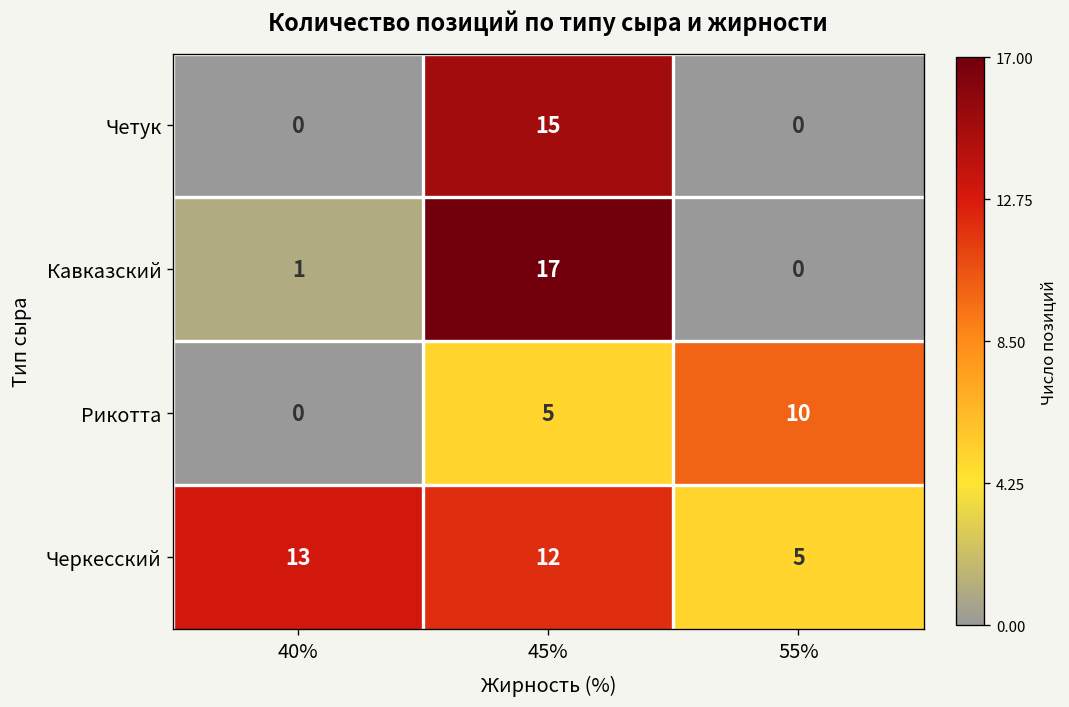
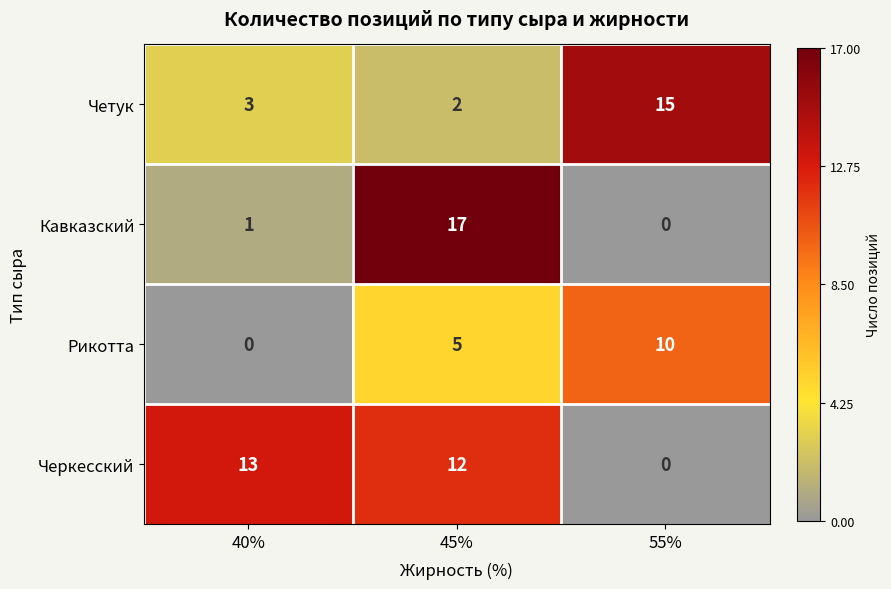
  {
    "Четук": {
-     "40%": 0,
-     "45%": 15,
-     "55%": 0
+     "40%": 3,
+     "45%": 2,
+     "55%": 15
    },
    "Кавказский": {
      "40%": 1,
      "45%": 17,
      "55%": 0
    },
    "Рикотта": {
      "40%": 0,
      "45%": 5,
      "55%": 10
    },
    "Черкесский": {
      "40%": 13,
      "45%": 12,
-     "55%": 5
+     "55%": 0
    }
  }
